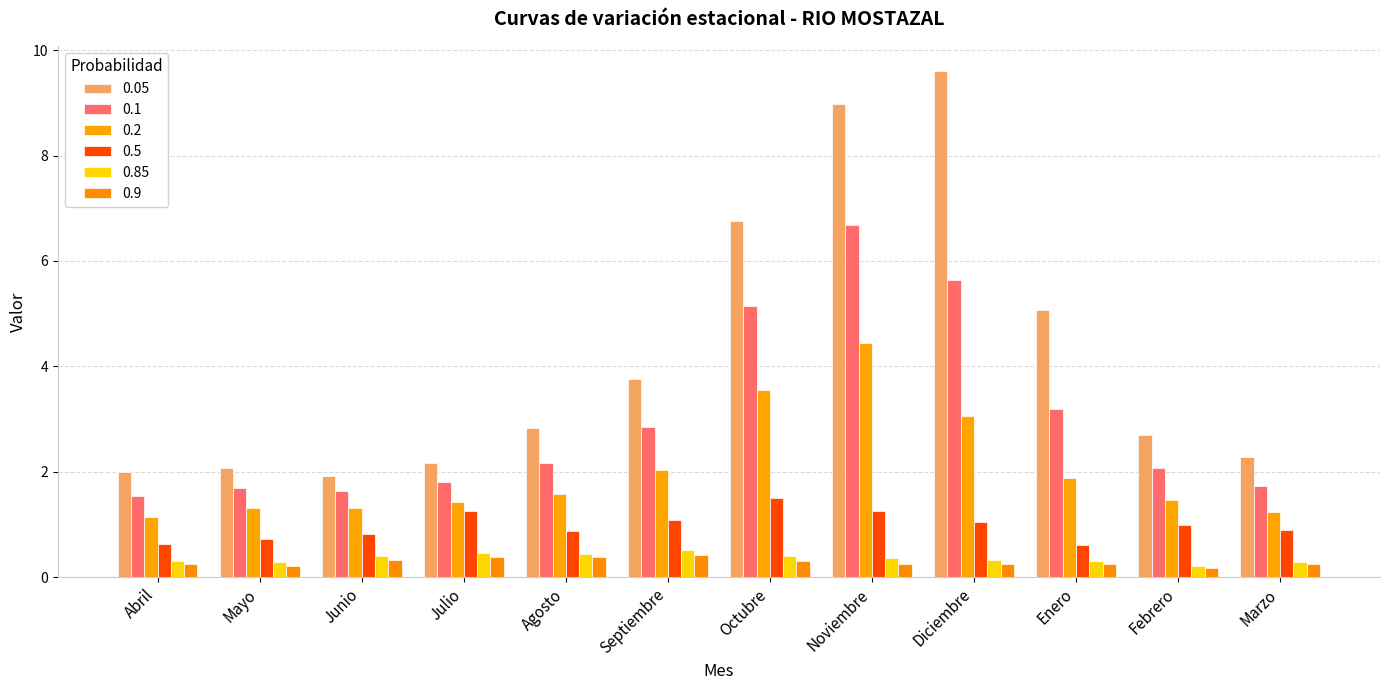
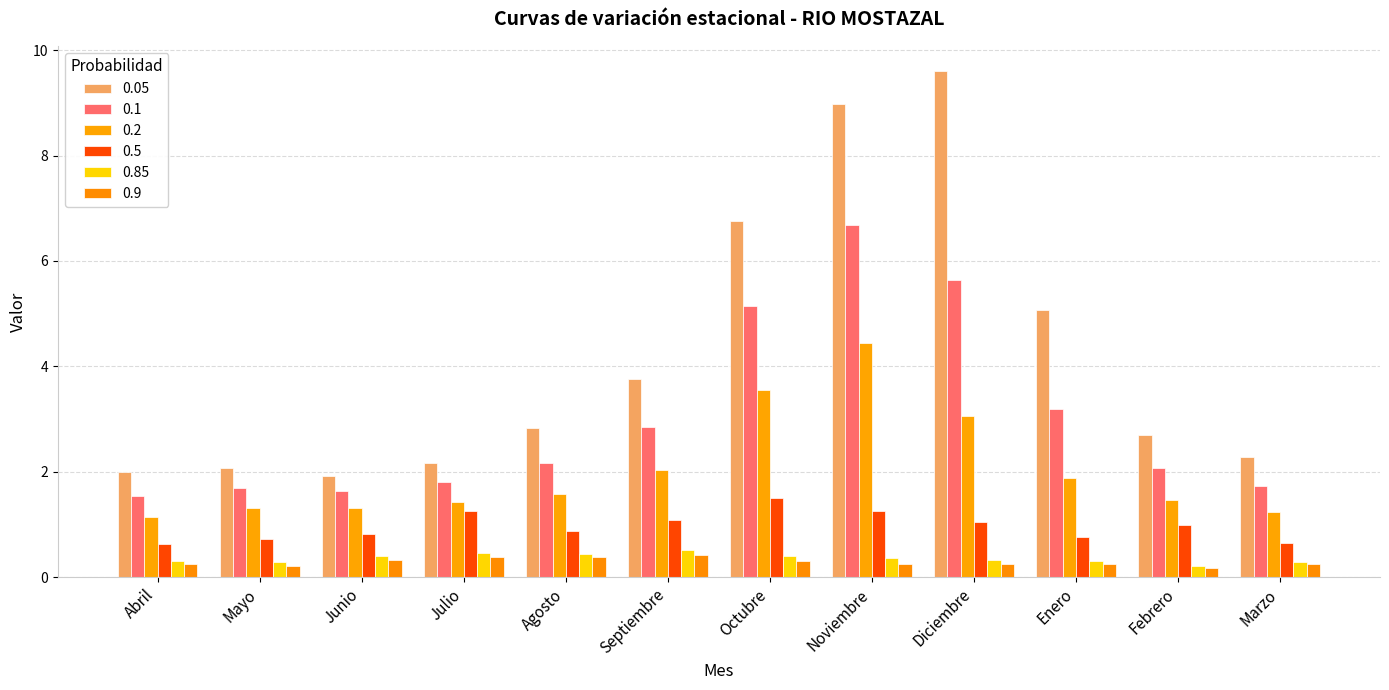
  {
    "0.5": {
      "Abril": 0.6,
      "Mayo": 0.7,
      "Junio": 0.8,
      "Julio": 1.3,
      "Agosto": 0.9,
      "Septiembre": 1.1,
      "Octubre": 1.5,
      "Noviembre": 1.3,
      "Diciembre": 1.0,
-     "Enero": 0.6,
+     "Enero": 0.8,
      "Febrero": 1.0,
-     "Marzo": 0.9
+     "Marzo": 0.6
    }
  }
